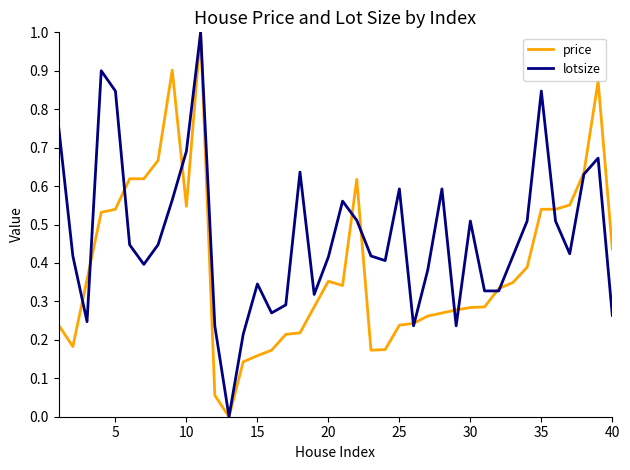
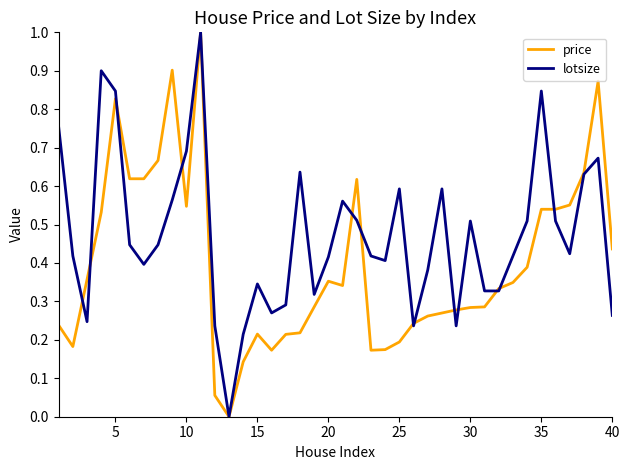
  {
    "price": {
-     "5": 0.54,
+     "5": 0.83,
      "10": 0.55,
-     "15": 0.16,
+     "15": 0.21,
      "20": 0.35,
-     "25": 0.24,
+     "25": 0.19,
      "30": 0.28,
      "35": 0.54,
      "40": 0.44
    },
    "lotsize": {
      "5": 0.85,
      "10": 0.69,
      "15": 0.35,
      "20": 0.42,
      "25": 0.59,
      "30": 0.51,
      "35": 0.85,
      "40": 0.26
    }
  }
